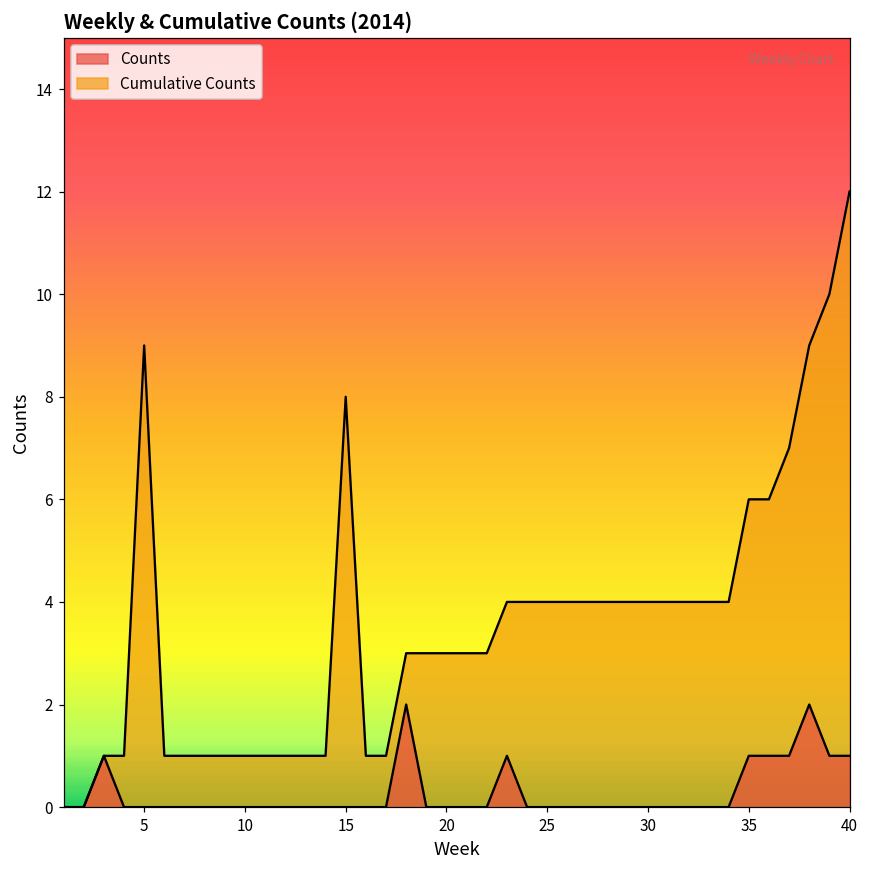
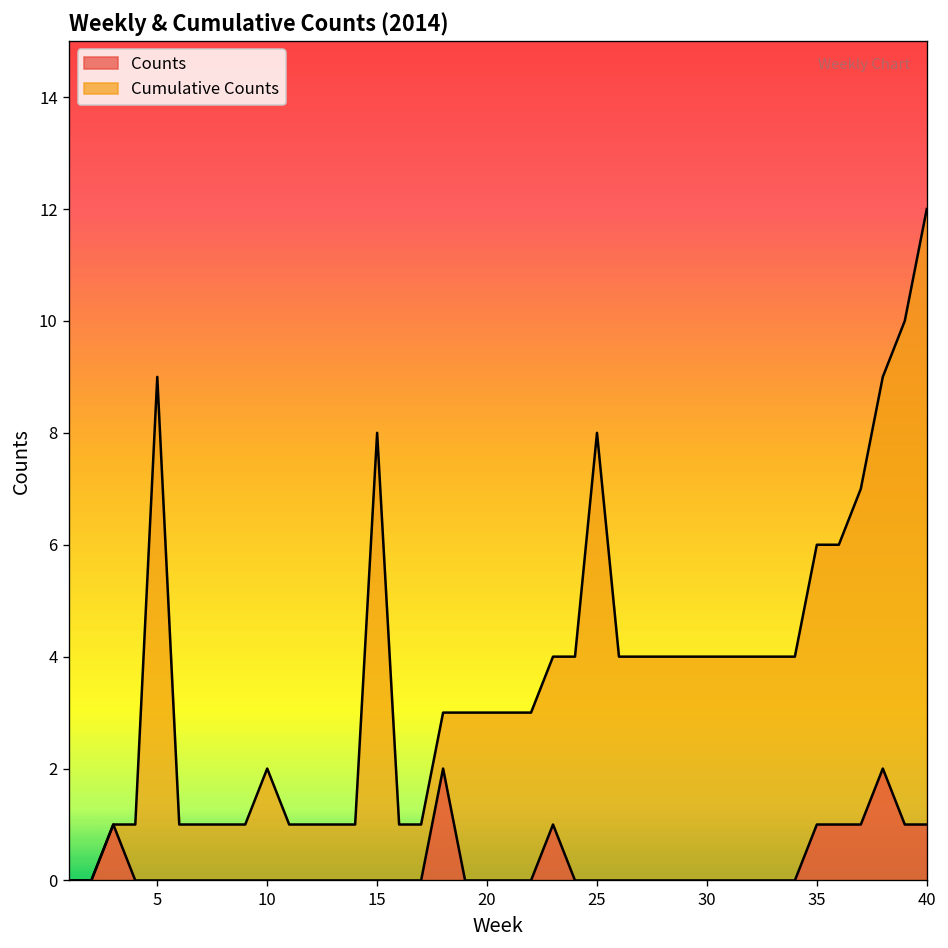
  {
    "Counts": {
      "5": 0,
      "10": 0,
      "15": 0,
      "20": 0,
      "25": 0,
      "30": 0,
      "35": 1,
      "40": 1
    },
    "Cumulative Counts": {
      "5": 9,
-     "10": 1,
+     "10": 2,
      "15": 8,
      "20": 3,
-     "25": 4,
+     "25": 8,
      "30": 4,
      "35": 6,
      "40": 12
    }
  }
